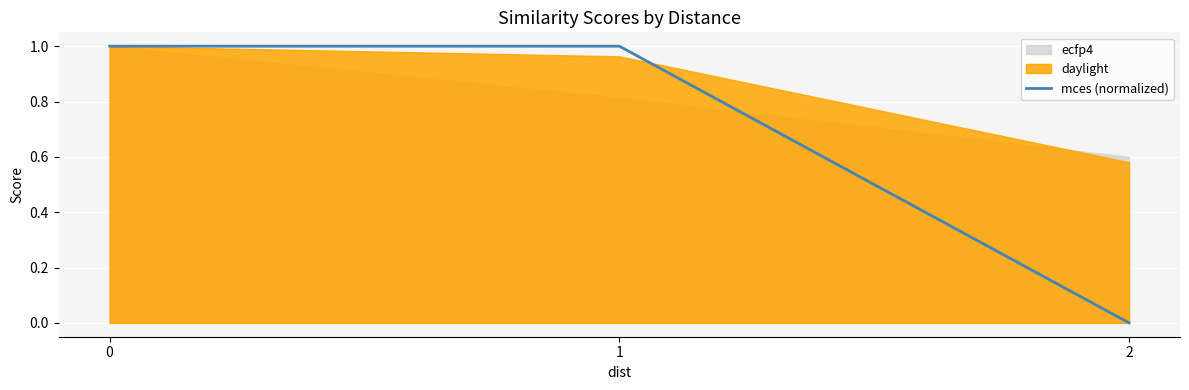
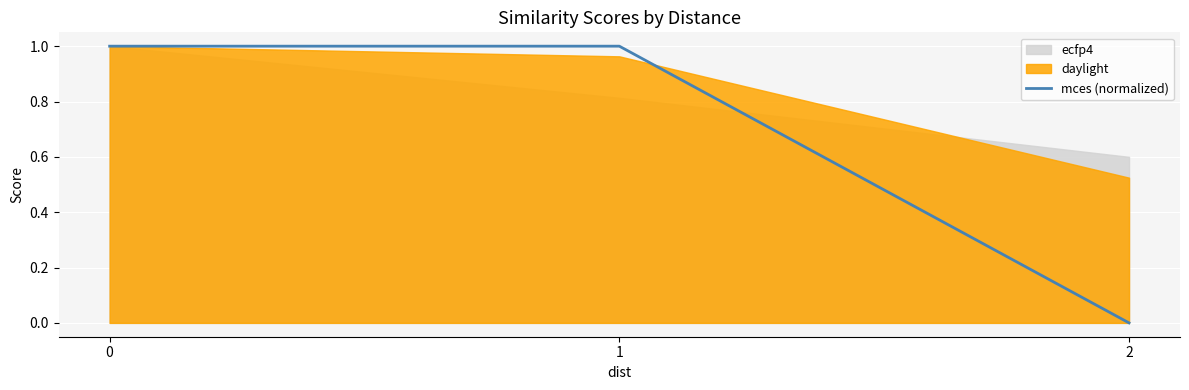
  {
    "mces (normalized)": {
      "1": 1.00,
      "2": 0.00
    },
    "ecfp4": {
      "1": 0.81,
      "2": 0.60
    },
    "daylight": {
      "1": 0.96,
-     "2": 0.58
+     "2": 0.52
    }
  }
